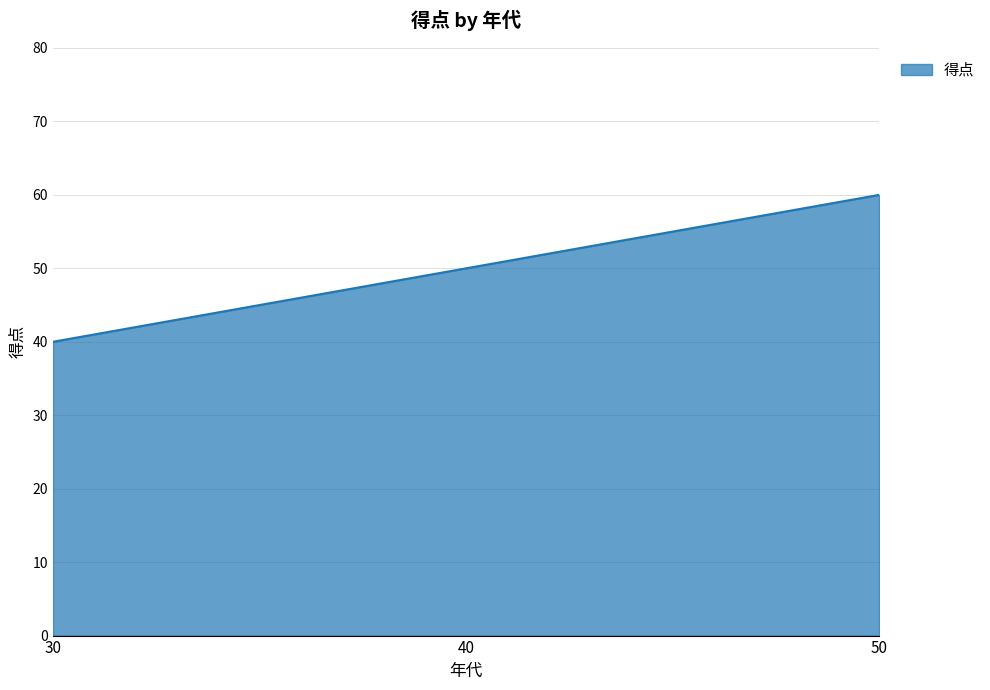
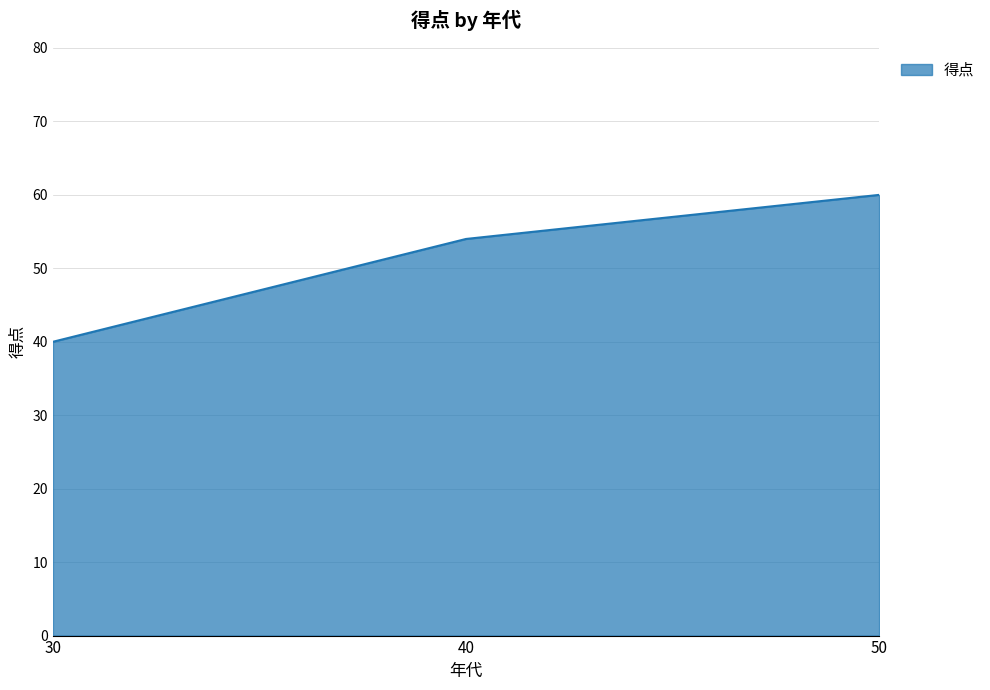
  {
    "30": 40,
-   "40": 50,
+   "40": 54,
    "50": 60
  }
